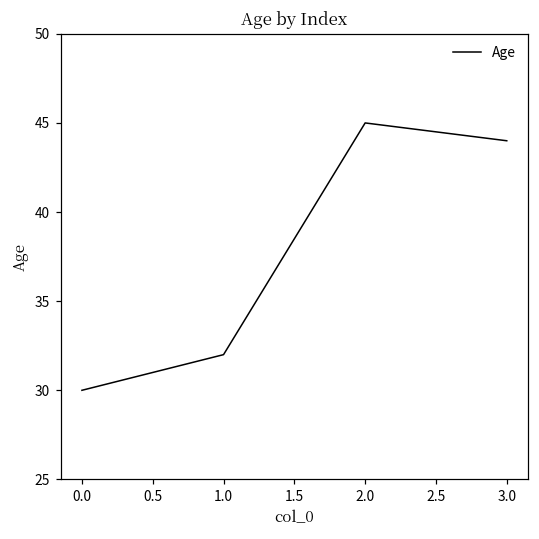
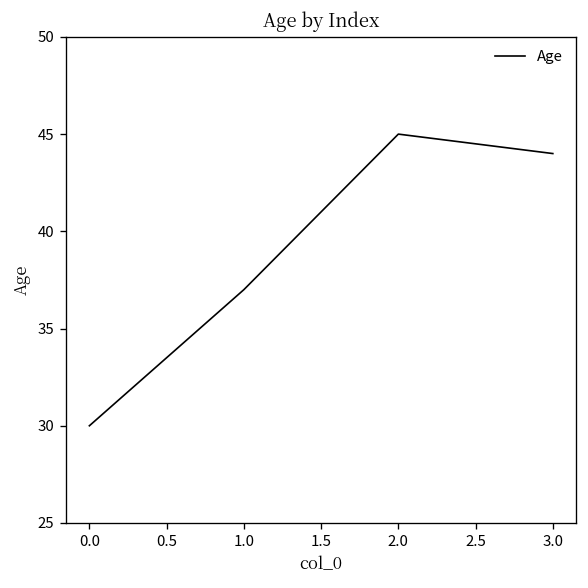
  {
    "0.0": 30,
-   "1.0": 32,
+   "1.0": 37,
    "2.0": 45,
    "3.0": 44
  }
